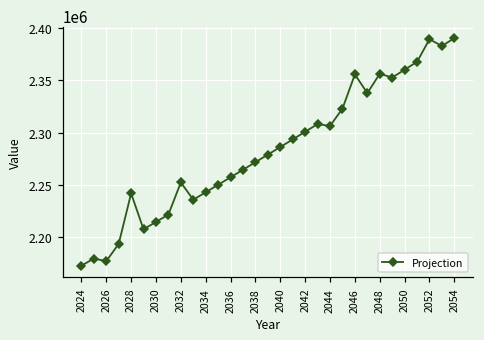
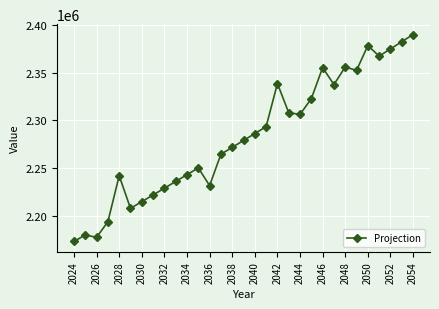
  {
    "2024": 2170000,
    "2026": 2180000,
    "2028": 2240000,
    "2030": 2210000,
-   "2032": 2250000,
+   "2032": 2230000,
    "2034": 2240000,
-   "2036": 2260000,
+   "2036": 2230000,
    "2038": 2270000,
    "2040": 2290000,
-   "2042": 2300000,
+   "2042": 2340000,
    "2044": 2310000,
    "2046": 2360000,
    "2048": 2360000,
-   "2050": 2360000,
-   "2052": 2390000,
+   "2050": 2380000,
+   "2052": 2380000,
    "2054": 2390000
  }
